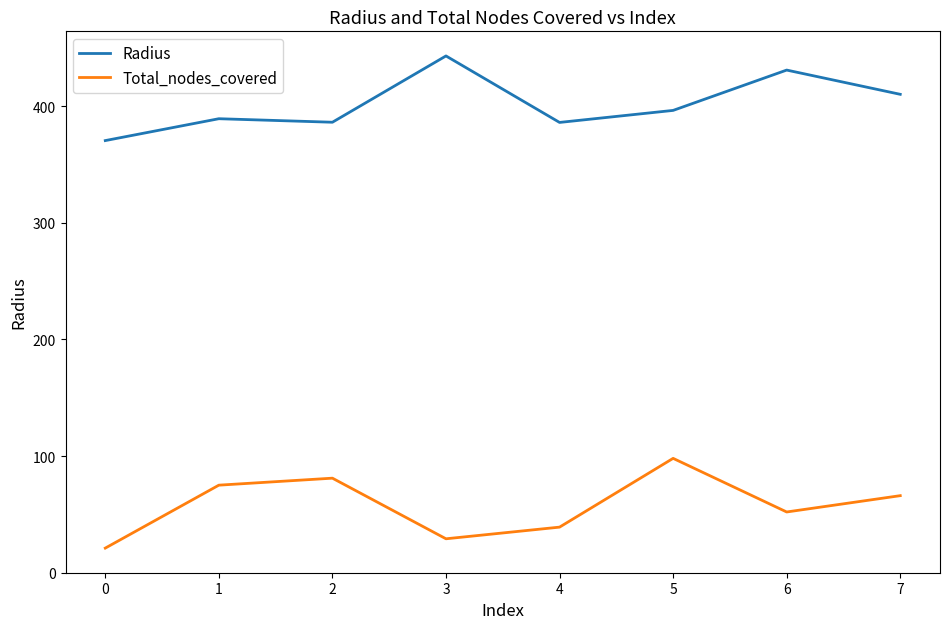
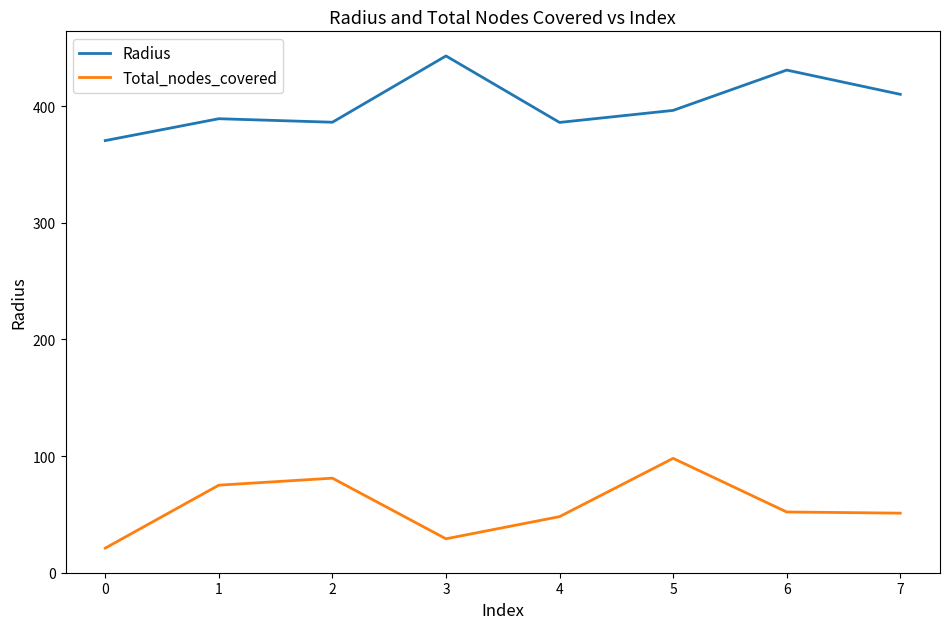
  {
    "Radius": {
      "0": 371,
      "1": 389,
      "2": 386,
      "3": 443,
      "4": 386,
      "5": 396,
      "6": 431,
      "7": 410
    },
    "Total_nodes_covered": {
      "0": 21,
      "1": 75,
      "2": 81,
      "3": 29,
-     "4": 39,
+     "4": 48,
      "5": 98,
      "6": 52,
-     "7": 66
+     "7": 51
    }
  }
